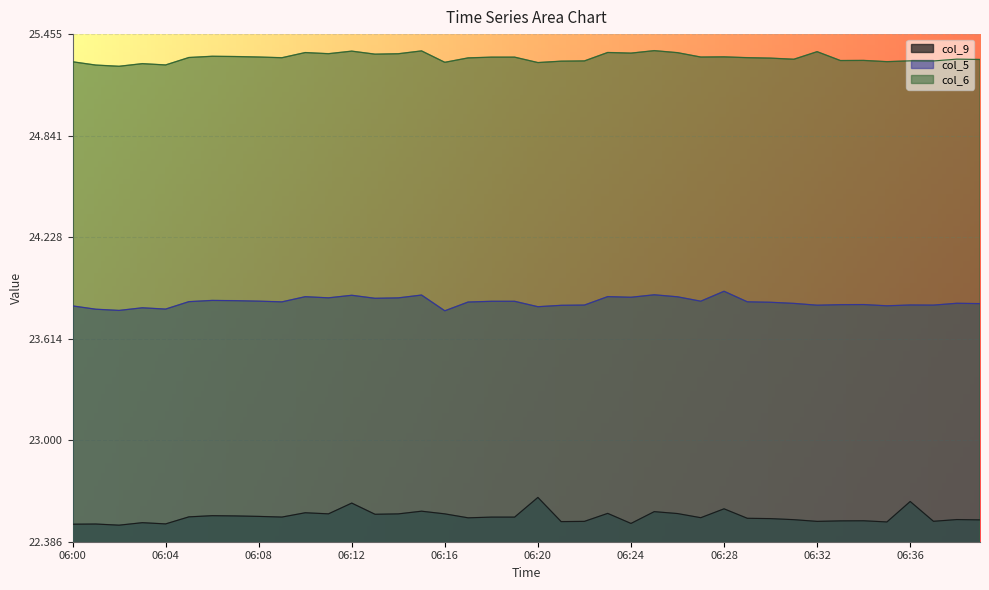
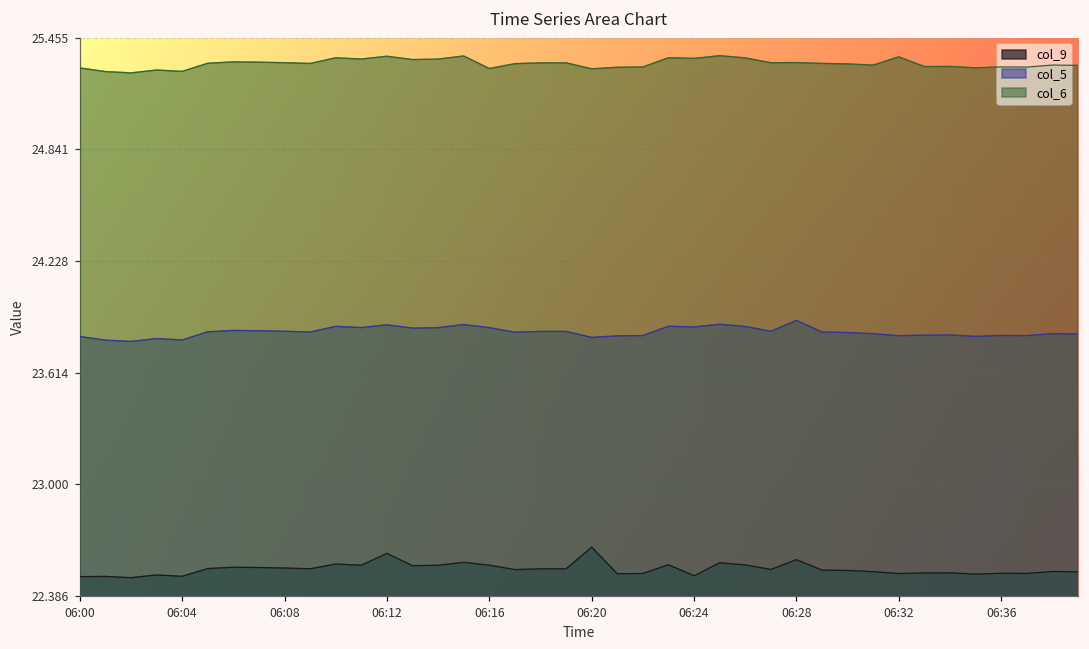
  {
    "col_9": {
      "06:00": 22.49,
      "06:04": 22.49,
      "06:08": 22.54,
      "06:12": 22.62,
      "06:16": 22.55,
      "06:20": 22.65,
      "06:24": 22.50,
      "06:28": 22.58,
      "06:32": 22.51,
-     "06:36": 22.63
+     "06:36": 22.51
    },
    "col_5": {
      "06:00": 23.81,
      "06:04": 23.79,
      "06:08": 23.84,
      "06:12": 23.88,
-     "06:16": 23.78,
+     "06:16": 23.86,
      "06:20": 23.81,
      "06:24": 23.86,
      "06:28": 23.90,
      "06:32": 23.82,
      "06:36": 23.82
    },
    "col_6": {
      "06:00": 25.29,
      "06:04": 25.27,
      "06:08": 25.32,
      "06:12": 25.35,
      "06:16": 25.28,
      "06:20": 25.28,
      "06:24": 25.34,
      "06:28": 25.32,
      "06:32": 25.35
    }
  }
